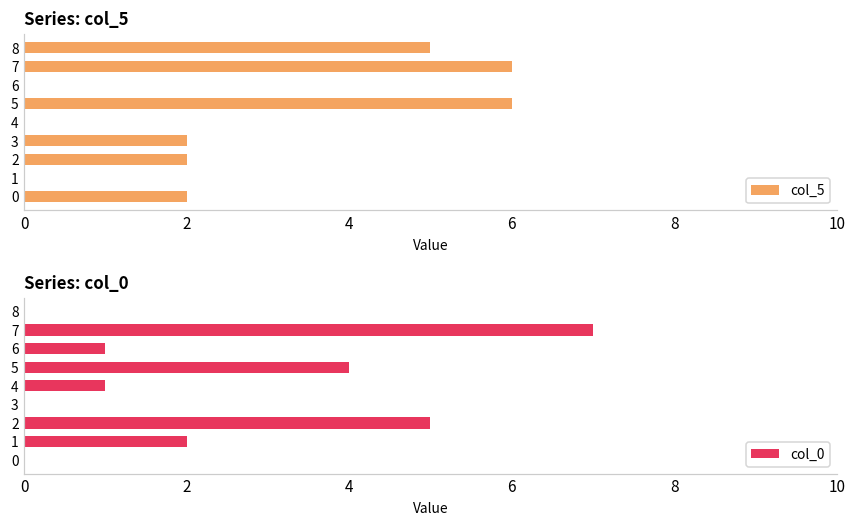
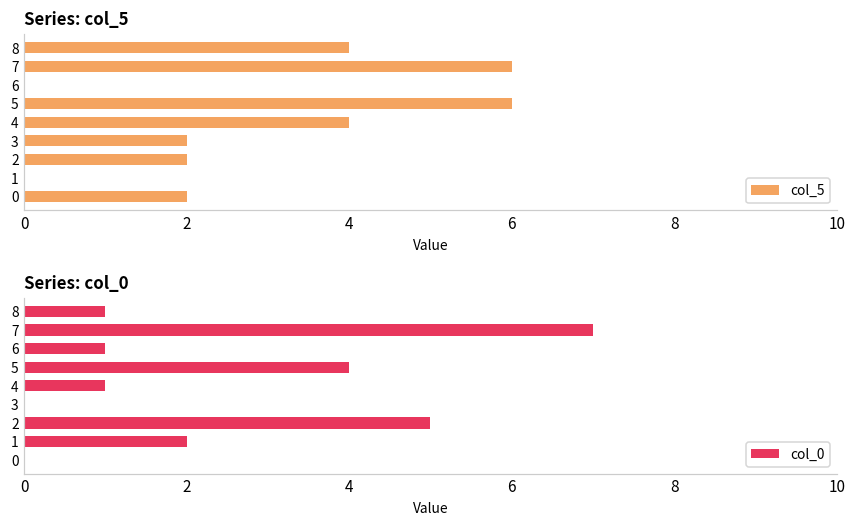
  {
    "Series: col_5": {
-     "8": 5,
+     "8": 4,
      "7": 6,
      "6": 0,
      "5": 6,
-     "4": 0,
+     "4": 4,
      "3": 2,
      "2": 2,
      "1": 0,
      "0": 2
    },
    "Series: col_0": {
-     "8": 0,
+     "8": 1,
      "7": 7,
      "6": 1,
      "5": 4,
      "4": 1,
      "3": 0,
      "2": 5,
      "1": 2,
      "0": 0
    }
  }
